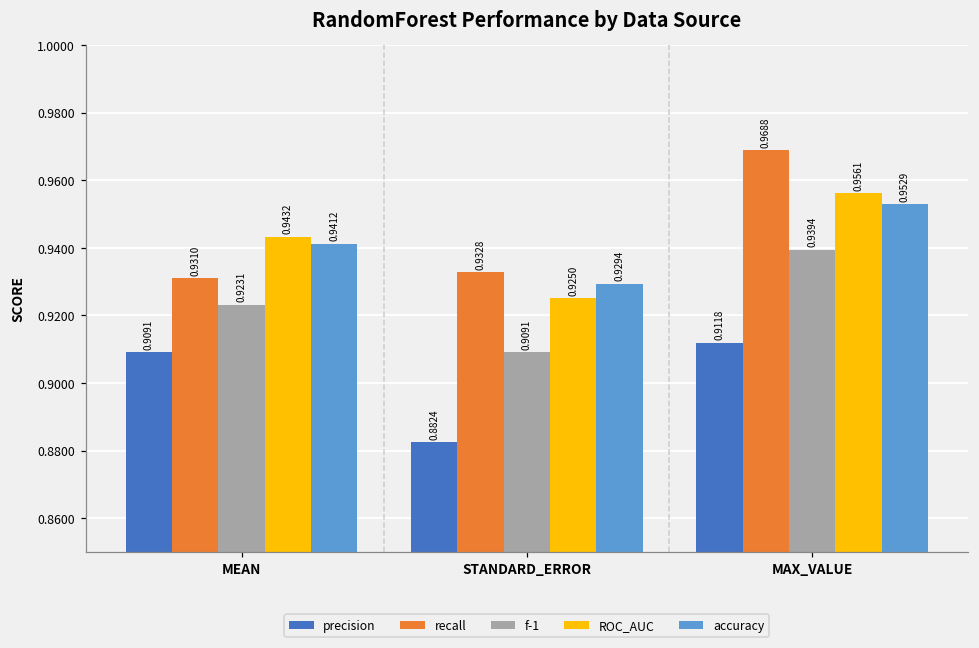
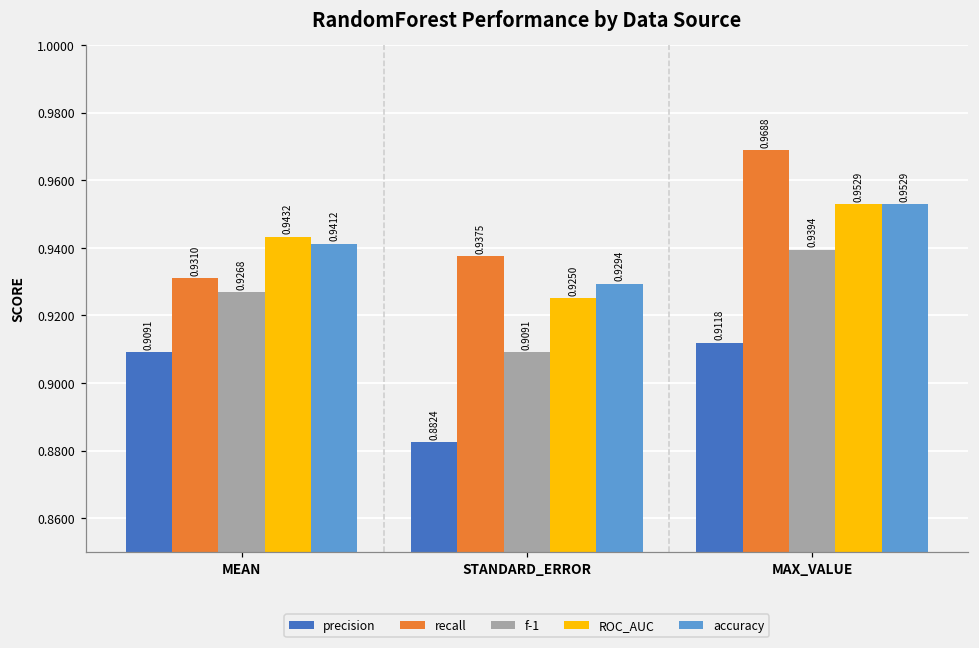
  {
    "recall": {
      "MEAN": 0.9310,
-     "STANDARD_ERROR": 0.9328,
+     "STANDARD_ERROR": 0.9375,
      "MAX_VALUE": 0.9688
    },
    "f-1": {
-     "MEAN": 0.9231,
+     "MEAN": 0.9268,
      "STANDARD_ERROR": 0.9091,
      "MAX_VALUE": 0.9394
    },
    "ROC_AUC": {
      "MEAN": 0.9432,
      "STANDARD_ERROR": 0.9250,
-     "MAX_VALUE": 0.9561
+     "MAX_VALUE": 0.9529
    }
  }
